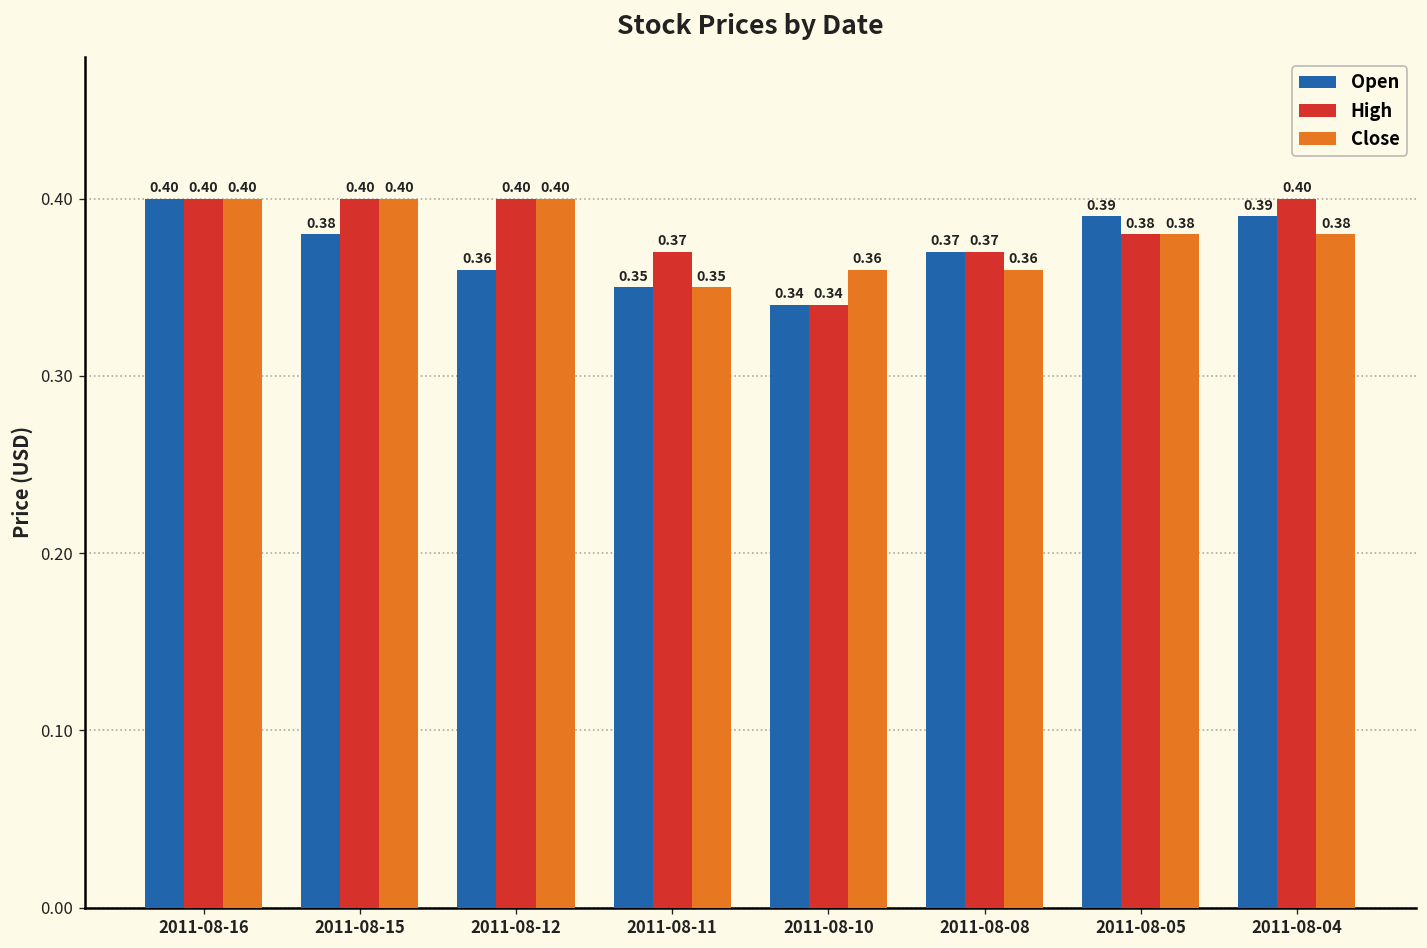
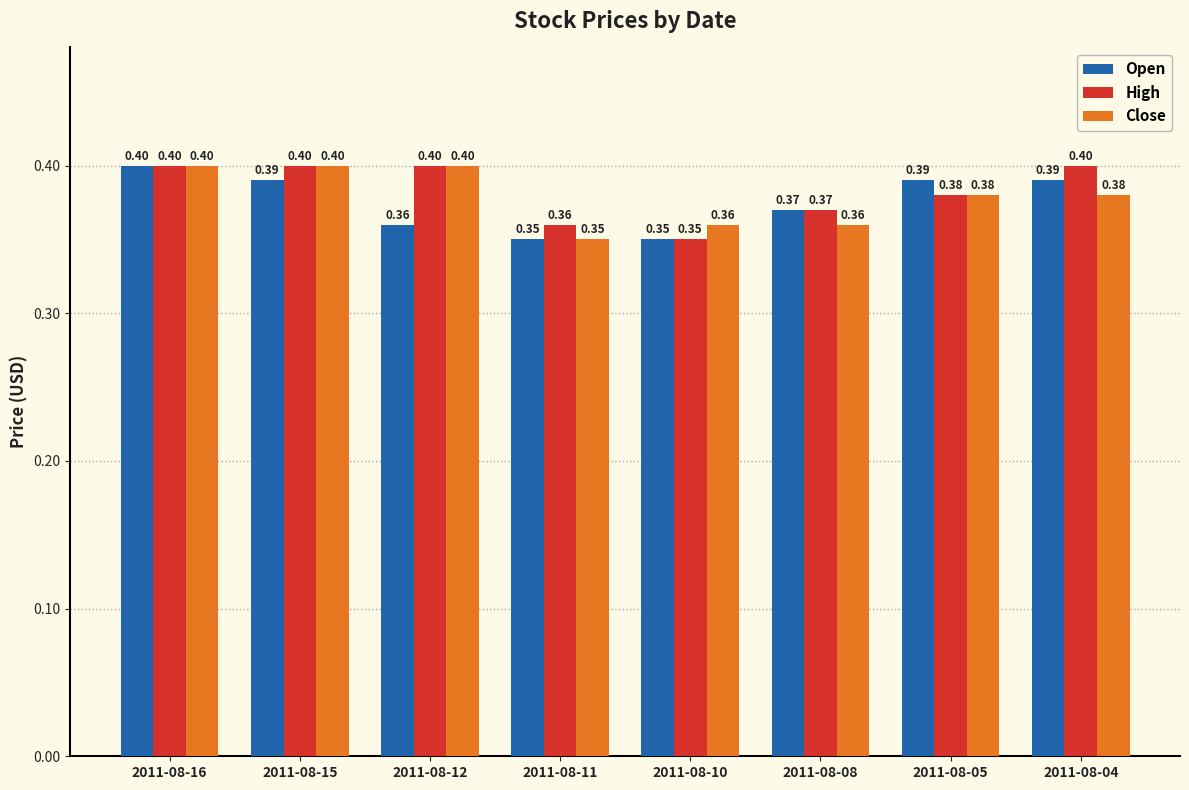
  {
    "Open": {
      "2011-08-16": 0.40,
-     "2011-08-15": 0.38,
+     "2011-08-15": 0.39,
      "2011-08-12": 0.36,
      "2011-08-11": 0.35,
-     "2011-08-10": 0.34,
+     "2011-08-10": 0.35,
      "2011-08-08": 0.37,
      "2011-08-05": 0.39,
      "2011-08-04": 0.39
    },
    "High": {
      "2011-08-16": 0.40,
      "2011-08-15": 0.40,
      "2011-08-12": 0.40,
-     "2011-08-11": 0.37,
-     "2011-08-10": 0.34,
+     "2011-08-11": 0.36,
+     "2011-08-10": 0.35,
      "2011-08-08": 0.37,
      "2011-08-05": 0.38,
      "2011-08-04": 0.40
    },
    "Close": {
      "2011-08-16": 0.40,
      "2011-08-15": 0.40,
      "2011-08-12": 0.40,
      "2011-08-11": 0.35,
      "2011-08-10": 0.36,
      "2011-08-08": 0.36,
      "2011-08-05": 0.38,
      "2011-08-04": 0.38
    }
  }
